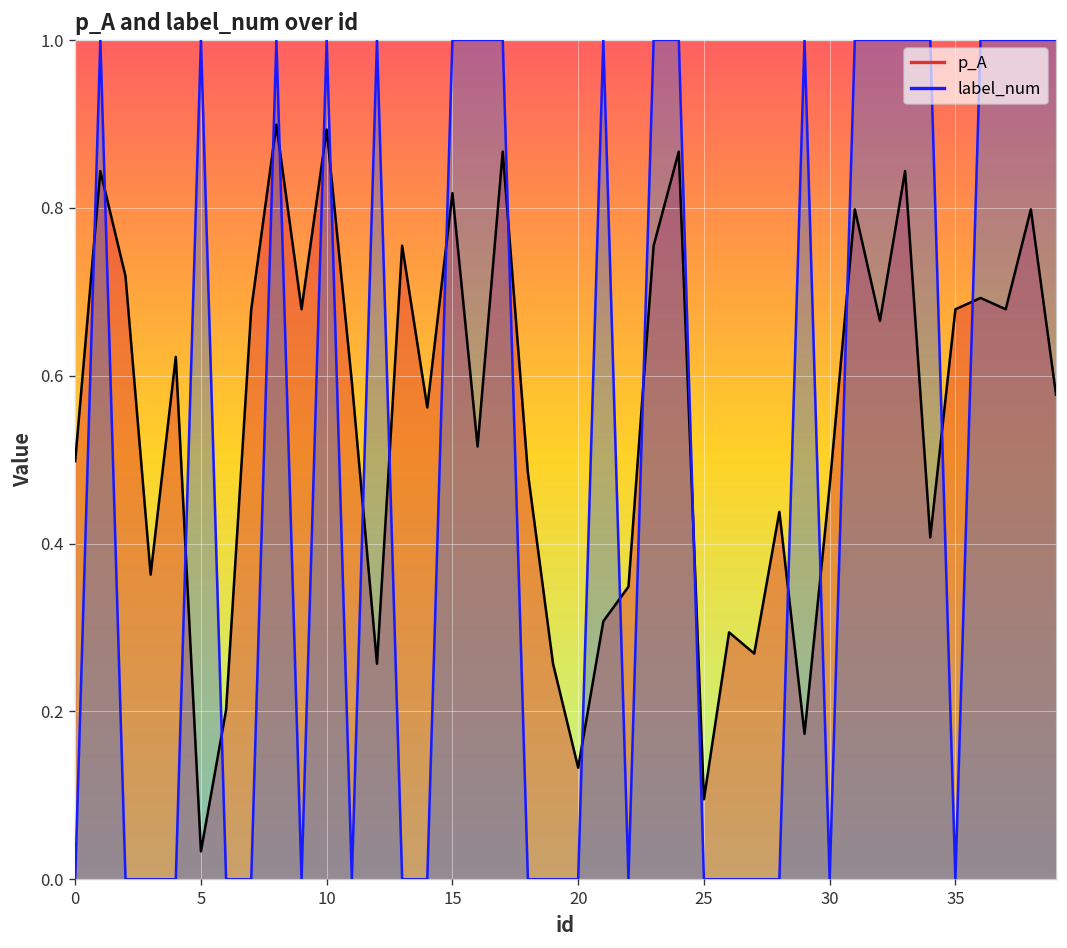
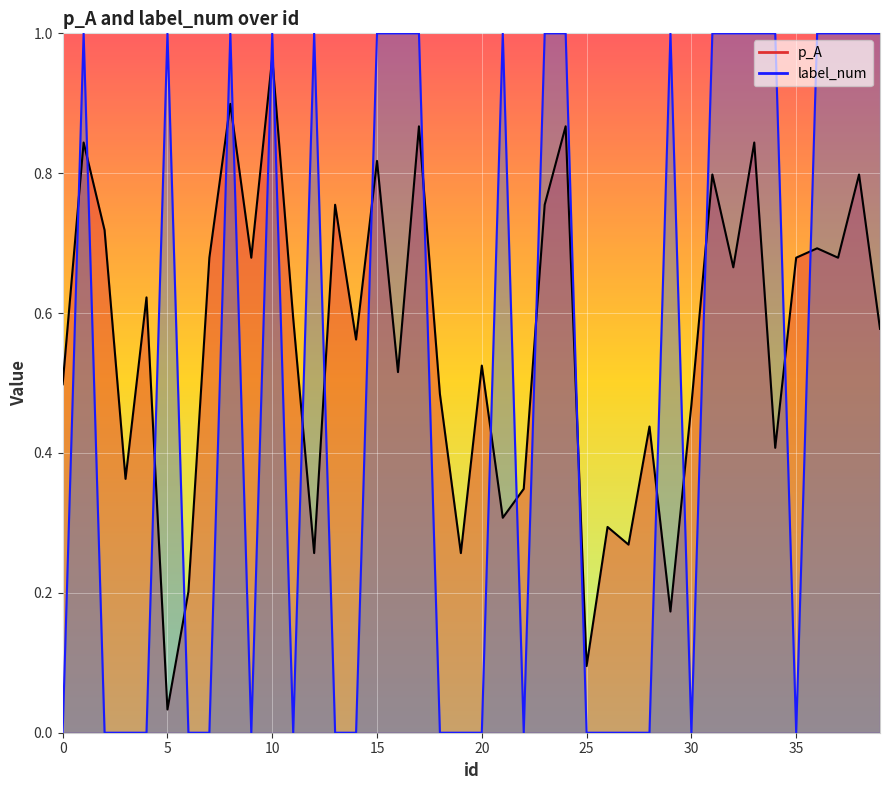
  {
    "p_A": {
      "0": 0.50,
      "5": 0.03,
-     "10": 0.89,
+     "10": 0.97,
      "15": 0.82,
-     "20": 0.13,
+     "20": 0.52,
      "25": 0.10,
      "30": 0.47,
      "35": 0.68
    }
  }
